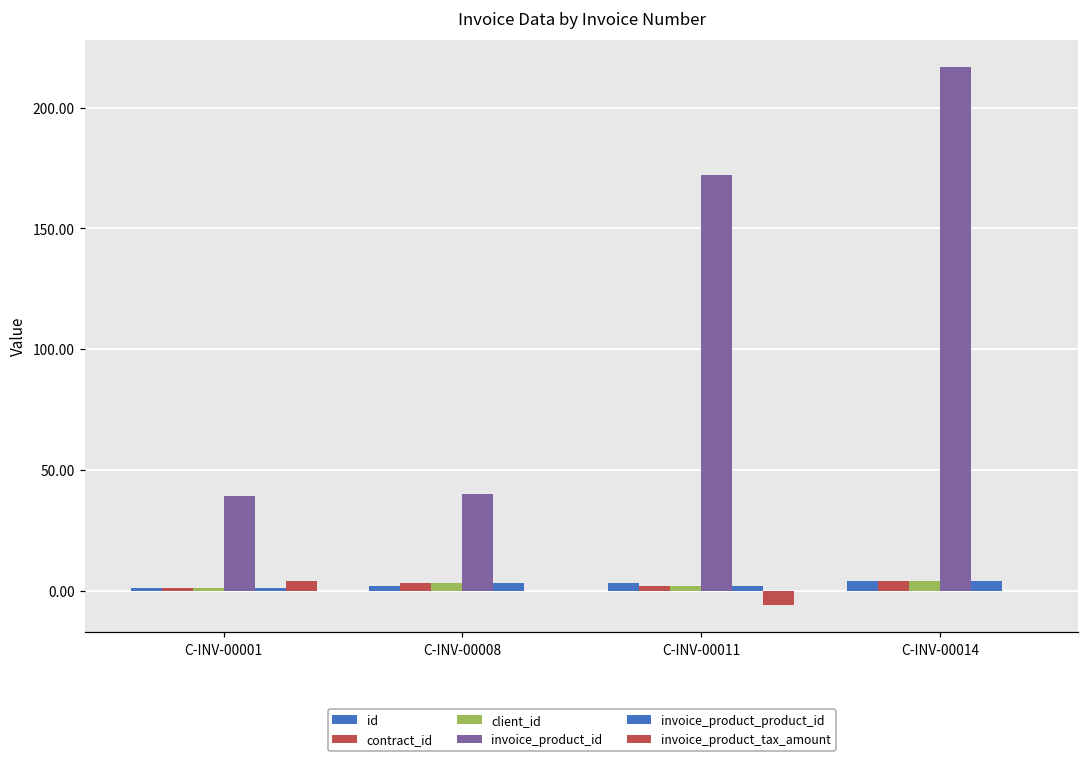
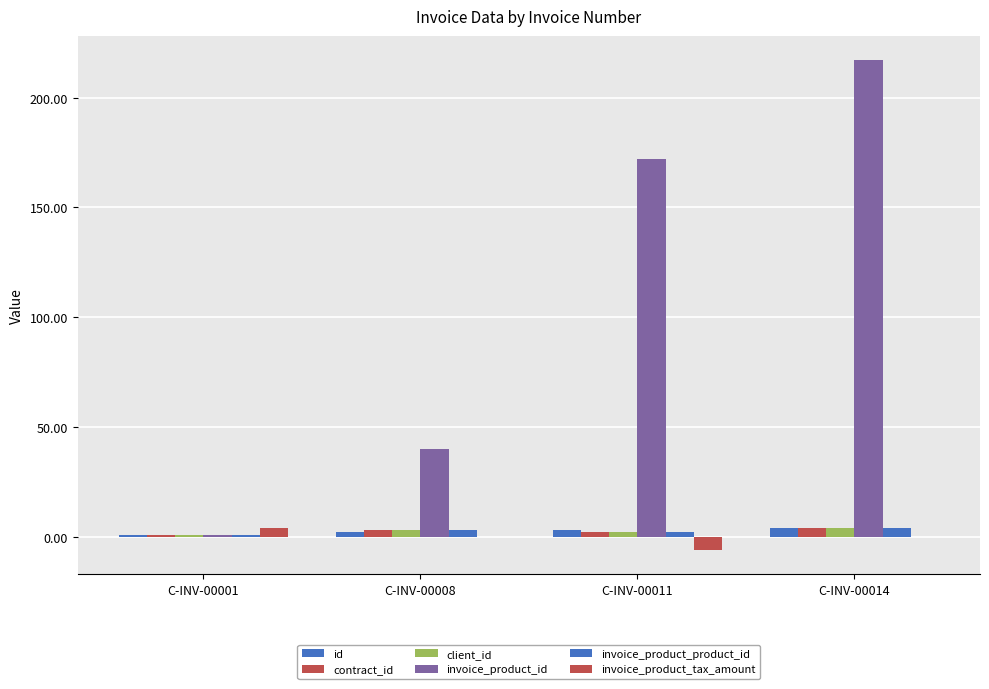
  {
    "client_id": {
      "C-INV-00008": 3,
      "C-INV-00011": 2,
      "C-INV-00014": 4
    },
    "invoice_product_id": {
-     "C-INV-00001": 39,
+     "C-INV-00001": 1,
      "C-INV-00008": 40,
      "C-INV-00011": 172,
      "C-INV-00014": 217
    }
  }
